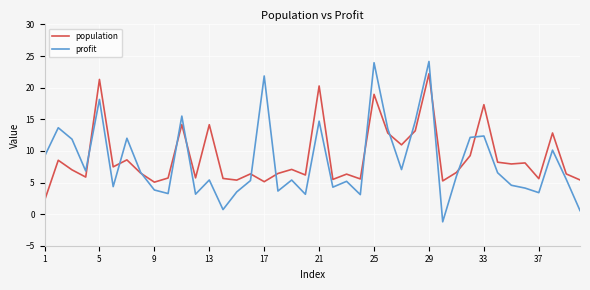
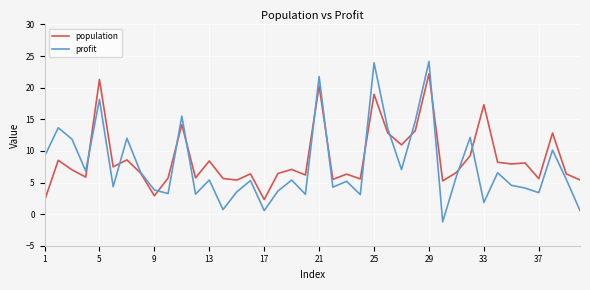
  {
    "population": {
      "1": 2,
      "5": 21,
-     "9": 5,
-     "13": 14,
-     "17": 5,
+     "9": 3,
+     "13": 8,
+     "17": 2,
      "21": 20,
      "25": 19,
      "29": 22,
      "33": 17,
      "37": 6
    },
    "profit": {
      "1": 9,
      "5": 18,
      "9": 4,
      "13": 5,
-     "17": 22,
-     "21": 15,
+     "17": 1,
+     "21": 22,
      "25": 24,
      "29": 24,
-     "33": 12,
+     "33": 2,
      "37": 3
    }
  }
